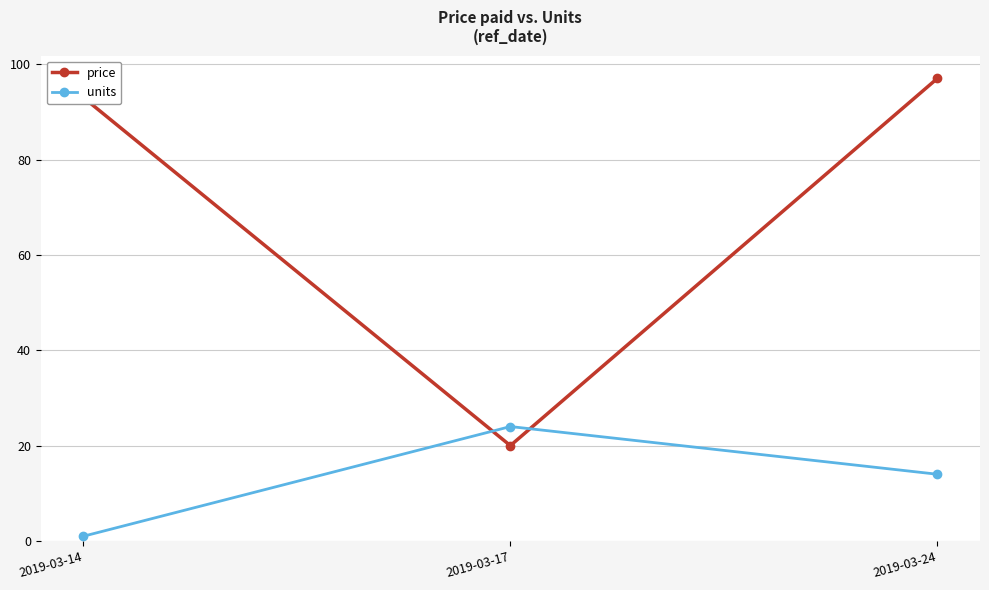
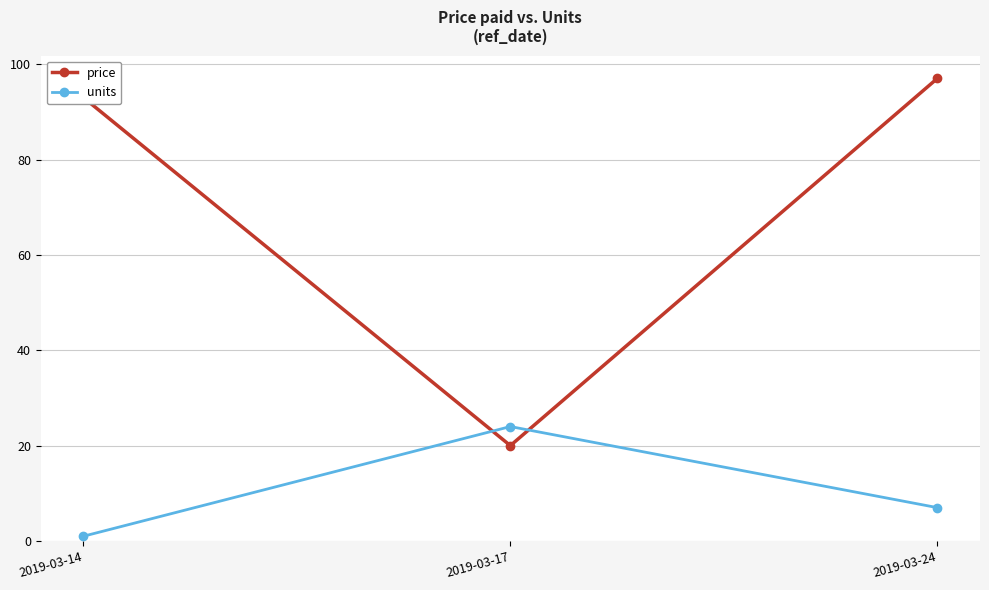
  {
    "price": {
      "2019-03-17": 20,
      "2019-03-24": 97
    },
    "units": {
      "2019-03-14": 1,
      "2019-03-17": 24,
-     "2019-03-24": 14
+     "2019-03-24": 7
    }
  }
